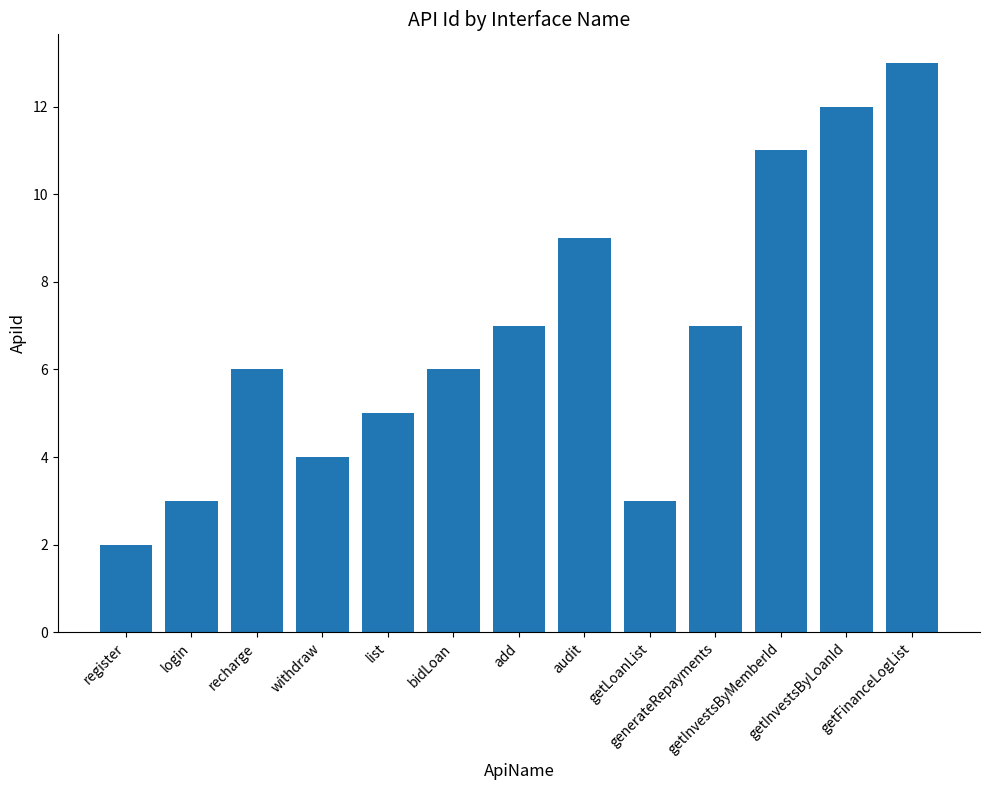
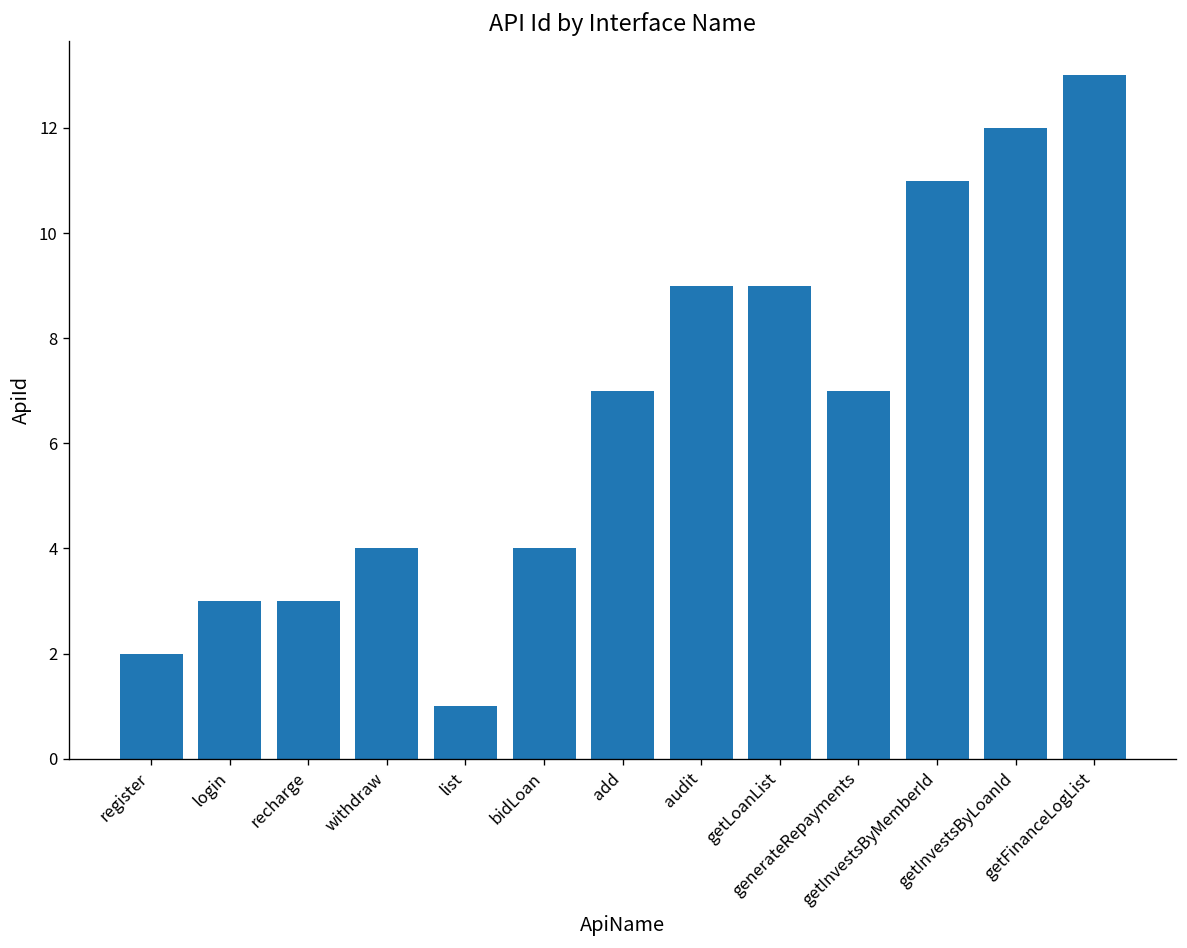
  {
    "register": 2,
    "login": 3,
-   "recharge": 6,
+   "recharge": 3,
    "withdraw": 4,
-   "list": 5,
-   "bidLoan": 6,
+   "list": 1,
+   "bidLoan": 4,
    "add": 7,
    "audit": 9,
-   "getLoanList": 3,
+   "getLoanList": 9,
    "generateRepayments": 7,
    "getInvestsByMemberId": 11,
    "getInvestsByLoanId": 12,
    "getFinanceLogList": 13
  }
